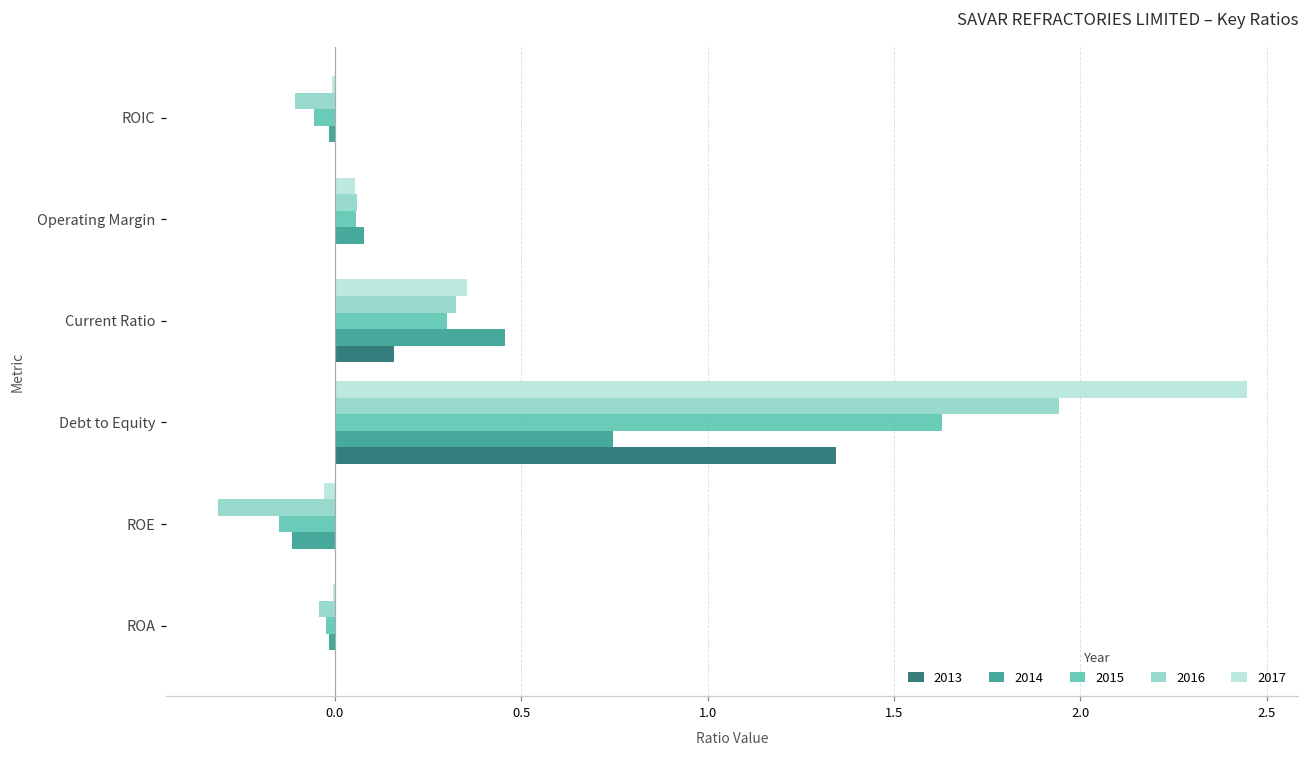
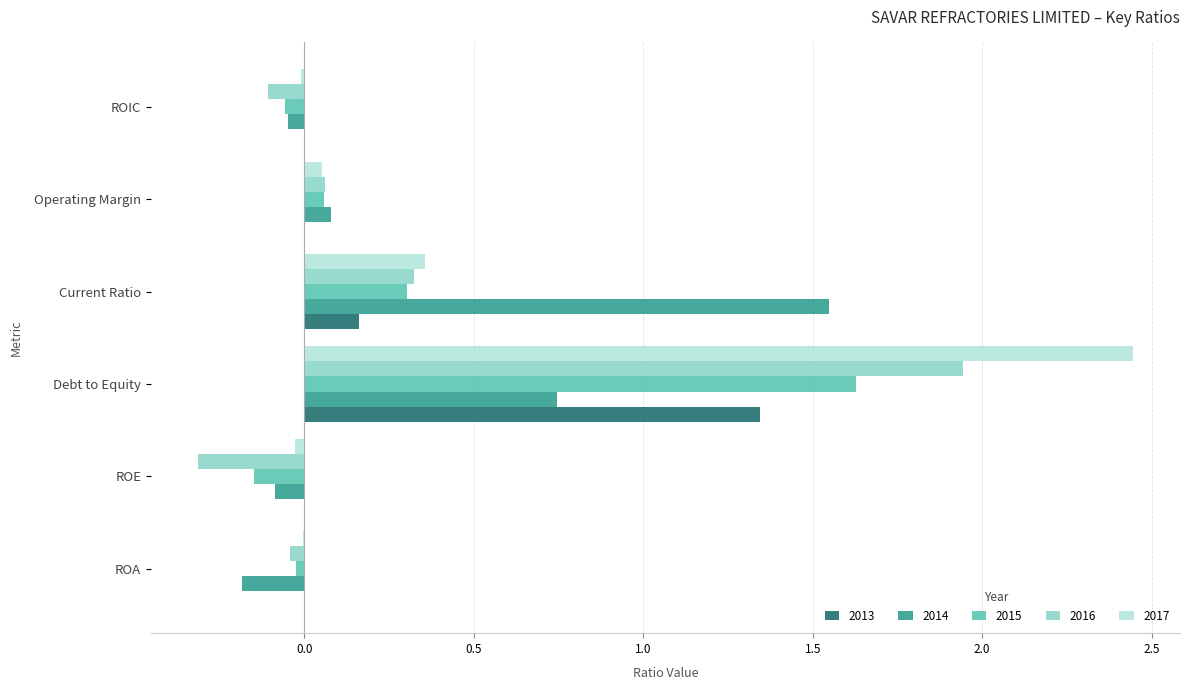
  {
    "2013": {
      "ROIC": 0.00,
      "Operating Margin": 0.00,
      "Current Ratio": 0.16,
      "Debt to Equity": 1.34,
      "ROE": 0.00,
      "ROA": 0.00
    },
    "2014": {
-     "ROIC": -0.02,
+     "ROIC": -0.05,
      "Operating Margin": 0.08,
-     "Current Ratio": 0.46,
+     "Current Ratio": 1.55,
      "Debt to Equity": 0.75,
-     "ROE": -0.11,
-     "ROA": -0.02
+     "ROE": -0.09,
+     "ROA": -0.18
    }
  }
